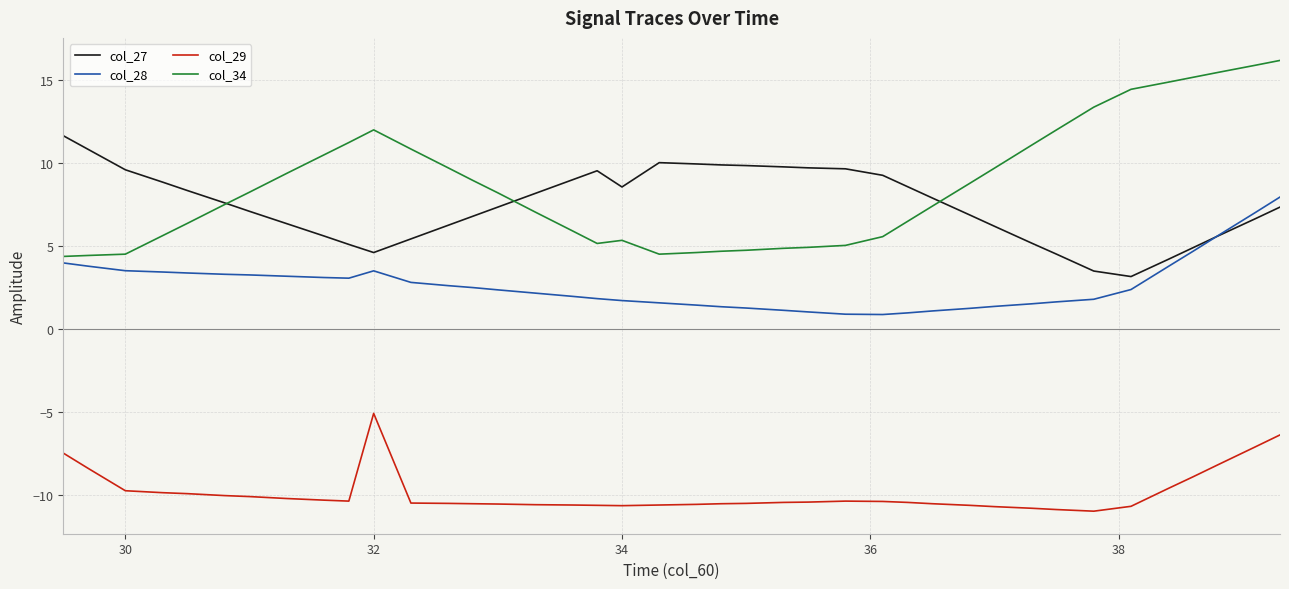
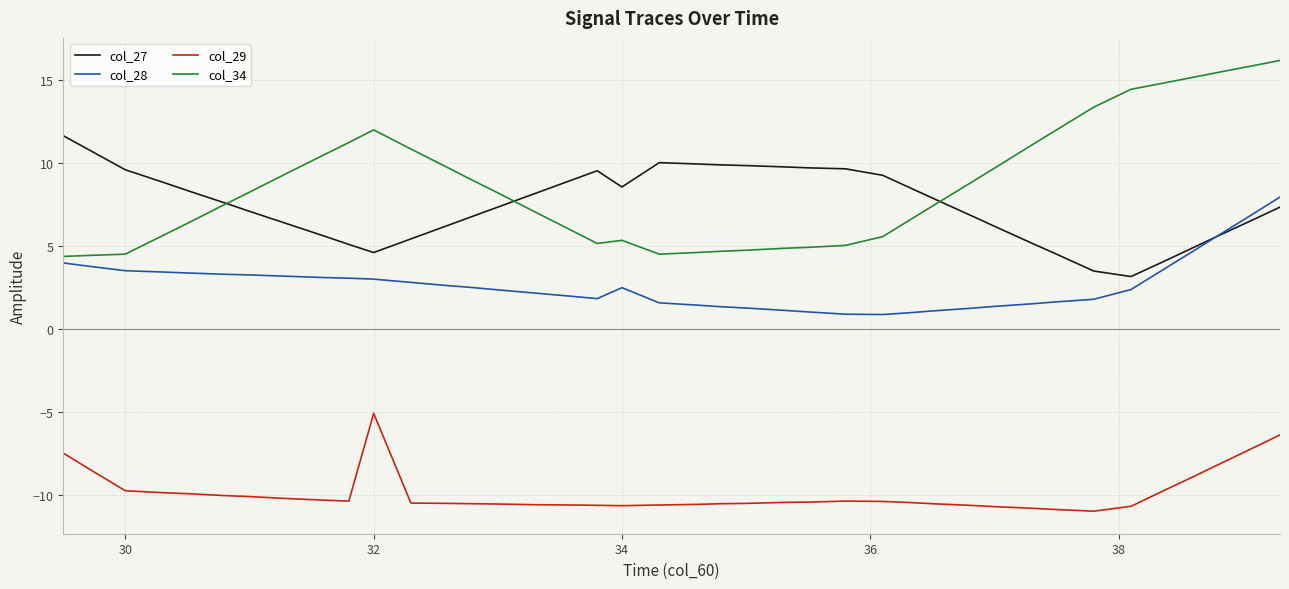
  {
    "col_27": {
      "30": 9.6,
      "32": 4.6,
      "34": 8.5
    },
    "col_28": {
      "30": 3.5,
-     "32": 3.5,
-     "34": 1.7
+     "32": 3.0,
+     "34": 2.5
    },
    "col_29": {
      "30": -9.7,
      "32": -5.1,
      "34": -10.6
    },
    "col_34": {
      "30": 4.5,
      "32": 12.0,
      "34": 5.3
    }
  }
